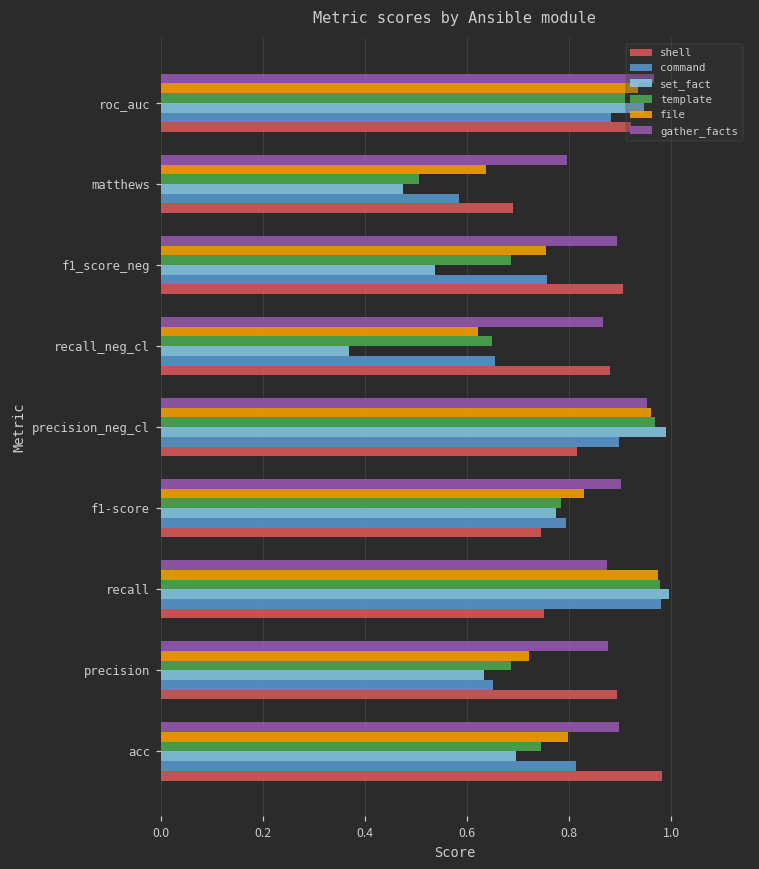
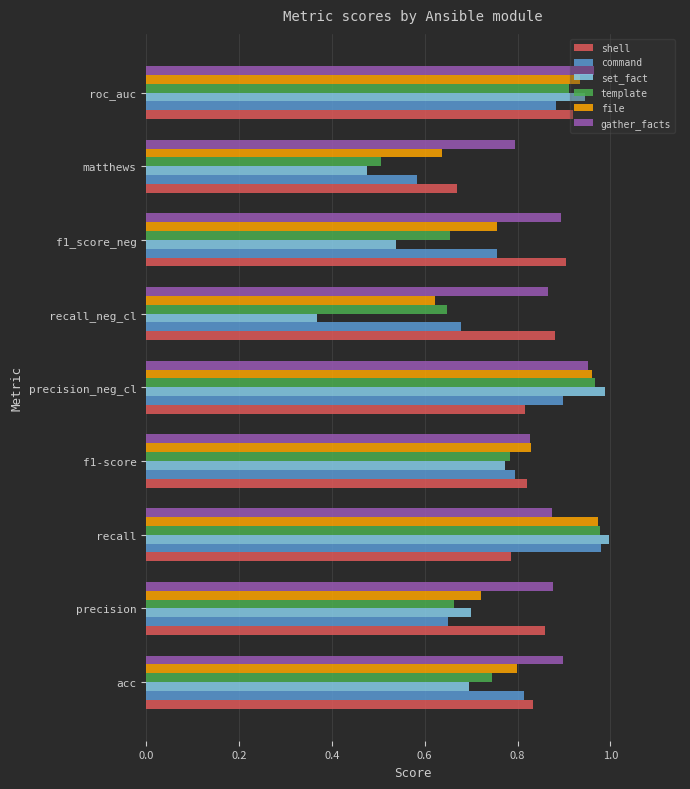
  {
    "shell": {
-     "matthews": 0.69,
+     "matthews": 0.67,
      "f1_score_neg": 0.91,
      "recall_neg_cl": 0.88,
      "precision_neg_cl": 0.82,
-     "f1-score": 0.74,
-     "recall": 0.75,
-     "precision": 0.89,
-     "acc": 0.98
+     "f1-score": 0.82,
+     "recall": 0.79,
+     "precision": 0.86,
+     "acc": 0.83
    },
    "command": {
      "roc_auc": 0.88,
      "matthews": 0.58,
      "f1_score_neg": 0.76,
-     "recall_neg_cl": 0.65,
+     "recall_neg_cl": 0.68,
      "precision_neg_cl": 0.90,
      "f1-score": 0.79,
      "recall": 0.98,
      "precision": 0.65,
      "acc": 0.81
    },
    "set_fact": {
      "matthews": 0.48,
      "f1_score_neg": 0.54,
      "recall_neg_cl": 0.37,
      "precision_neg_cl": 0.99,
      "f1-score": 0.77,
      "recall": 1.00,
-     "precision": 0.63,
+     "precision": 0.70,
      "acc": 0.70
    },
    "template": {
      "roc_auc": 0.91,
      "matthews": 0.51,
-     "f1_score_neg": 0.69,
+     "f1_score_neg": 0.66,
      "recall_neg_cl": 0.65,
      "precision_neg_cl": 0.97,
      "f1-score": 0.78,
      "recall": 0.98,
-     "precision": 0.69,
+     "precision": 0.66,
      "acc": 0.74
    },
    "file": {
      "matthews": 0.64,
      "f1_score_neg": 0.76,
      "recall_neg_cl": 0.62,
      "precision_neg_cl": 0.96,
      "f1-score": 0.83,
      "recall": 0.97,
      "precision": 0.72,
      "acc": 0.80
    },
    "gather_facts": {
      "matthews": 0.80,
      "f1_score_neg": 0.89,
      "recall_neg_cl": 0.87,
      "precision_neg_cl": 0.95,
-     "f1-score": 0.90,
+     "f1-score": 0.83,
      "recall": 0.87,
      "precision": 0.88,
      "acc": 0.90
    }
  }
